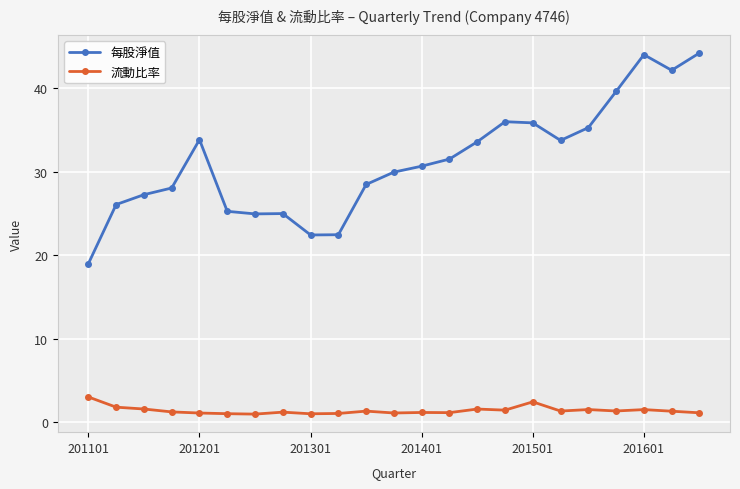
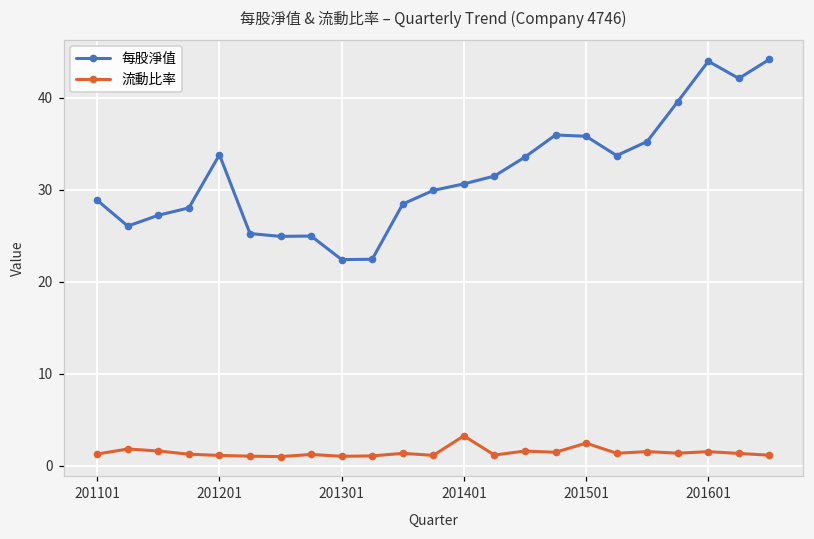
  {
    "每股淨值": {
-     "201101": 19,
+     "201101": 29,
      "201201": 34,
      "201301": 22,
      "201401": 31,
      "201501": 36,
      "201601": 44
    },
    "流動比率": {
-     "201101": 3,
+     "201101": 1,
      "201201": 1,
      "201301": 1,
-     "201401": 1,
+     "201401": 3,
      "201501": 2,
      "201601": 2
    }
  }
